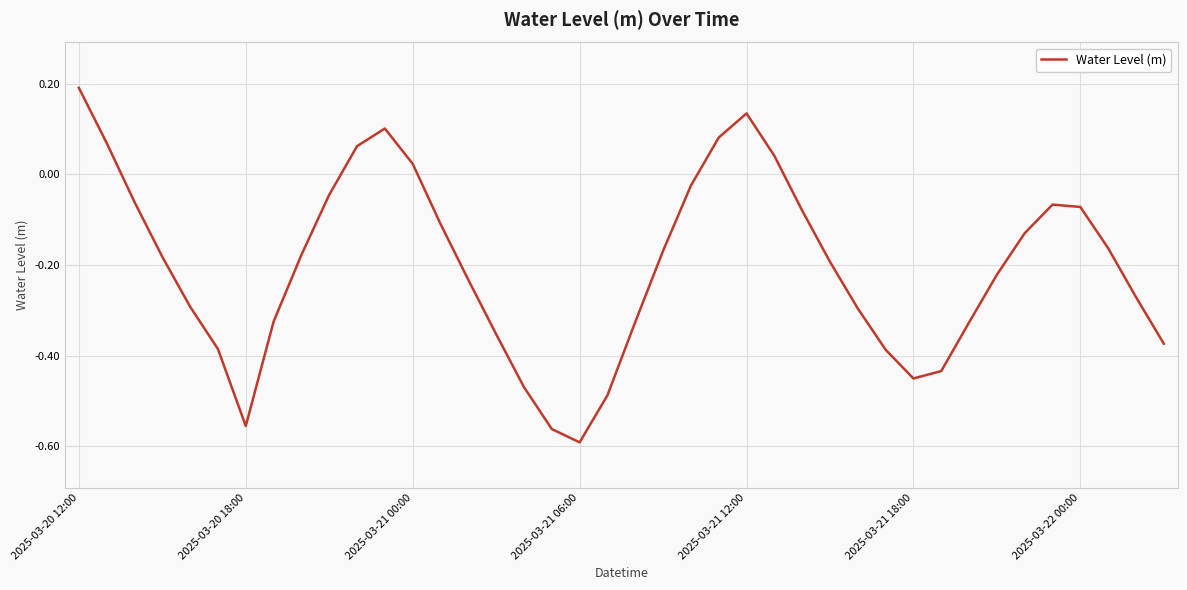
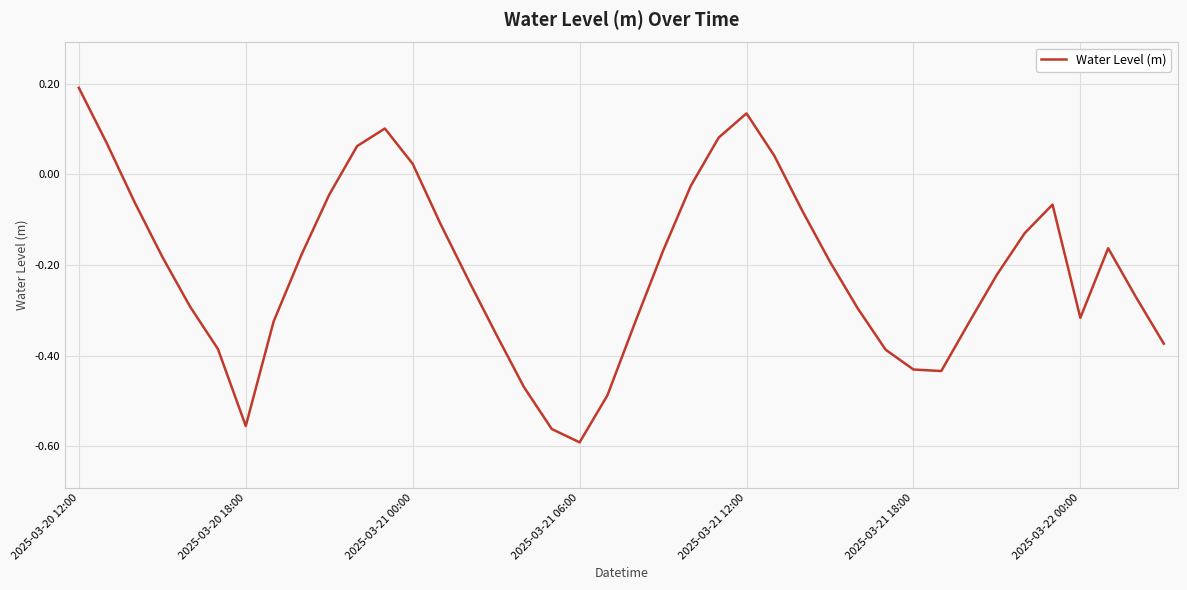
  {
    "2025-03-20 12:00": 0.19,
    "2025-03-20 18:00": -0.55,
    "2025-03-21 00:00": 0.02,
    "2025-03-21 06:00": -0.59,
    "2025-03-21 12:00": 0.13,
-   "2025-03-21 18:00": -0.45,
-   "2025-03-22 00:00": -0.07
+   "2025-03-21 18:00": -0.43,
+   "2025-03-22 00:00": -0.32
  }
